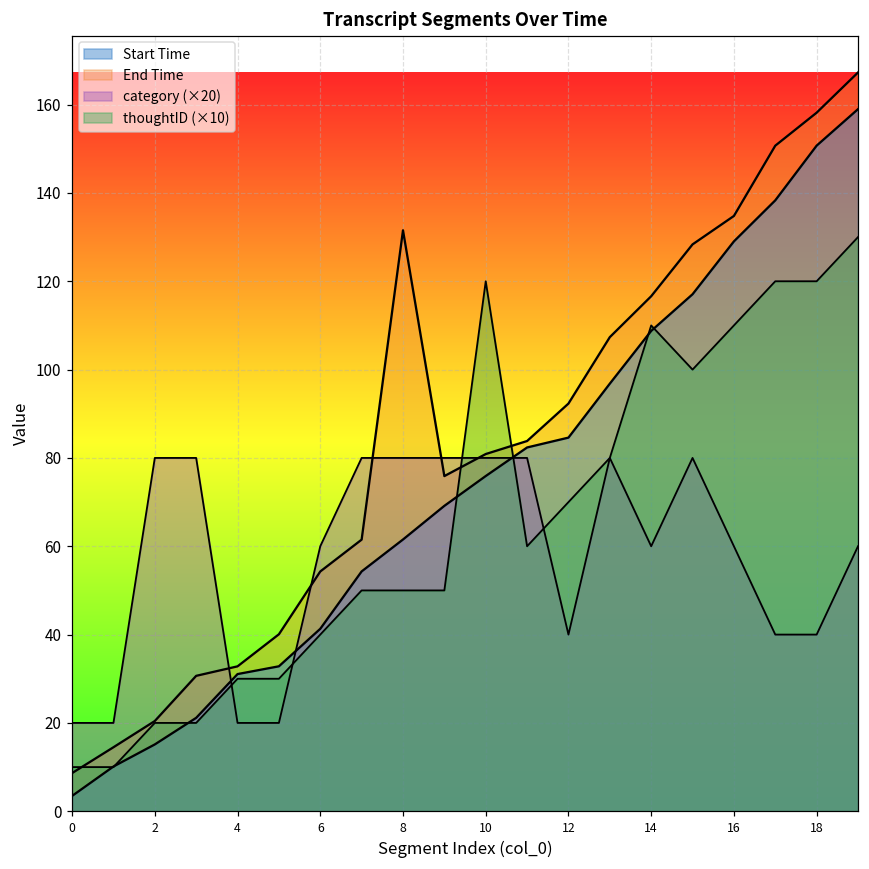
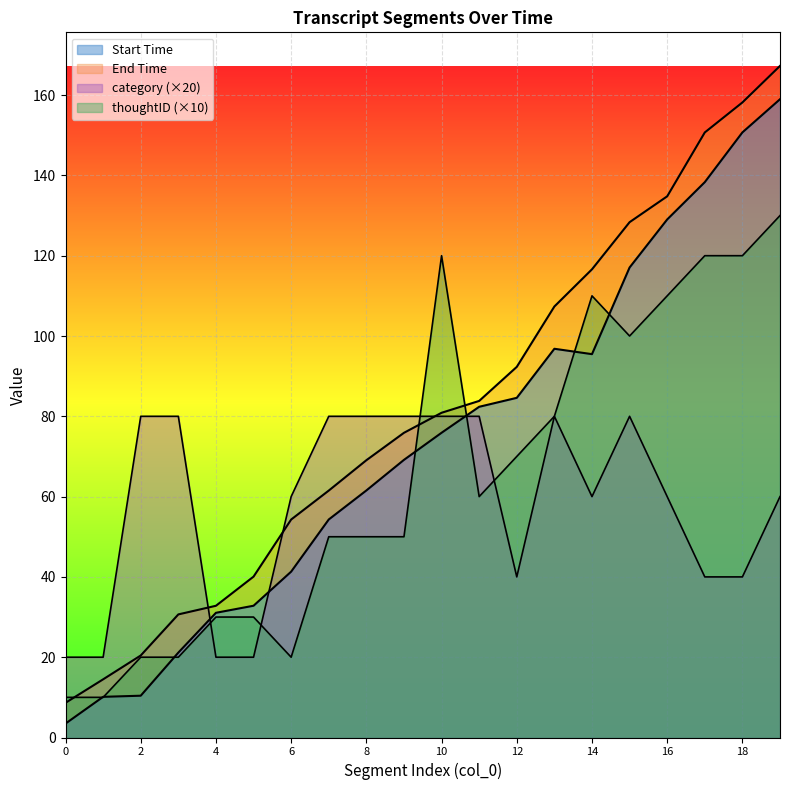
  {
    "Start Time": {
      "0": 3,
-     "2": 15,
+     "2": 10,
      "4": 31,
      "6": 41,
      "8": 62,
      "10": 76,
      "12": 85,
-     "14": 109,
+     "14": 95,
      "16": 129,
      "18": 151
    },
    "End Time": {
      "0": 9,
      "4": 33,
      "6": 54,
-     "8": 132,
+     "8": 69,
      "10": 81,
      "12": 92,
      "14": 117,
      "16": 135,
      "18": 158
    },
    "category (×20)": {
      "0": 20,
      "2": 80,
      "4": 20,
      "6": 60,
      "8": 80,
      "10": 80,
      "12": 40,
      "14": 60,
      "16": 60,
      "18": 40
    },
    "thoughtID (×10)": {
      "0": 10,
      "4": 30,
-     "6": 40,
+     "6": 20,
      "8": 50,
      "10": 120,
      "12": 70,
      "14": 110,
      "16": 110,
      "18": 120
    }
  }
